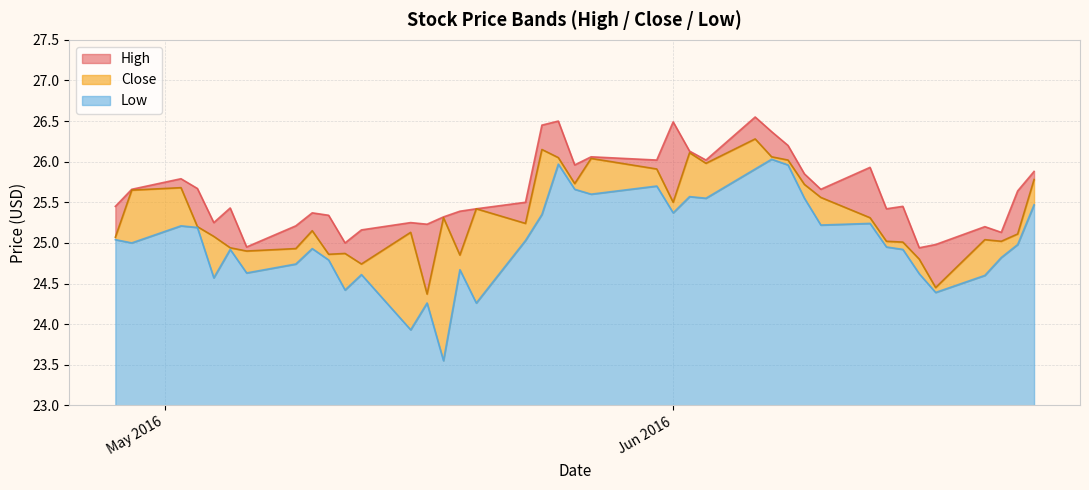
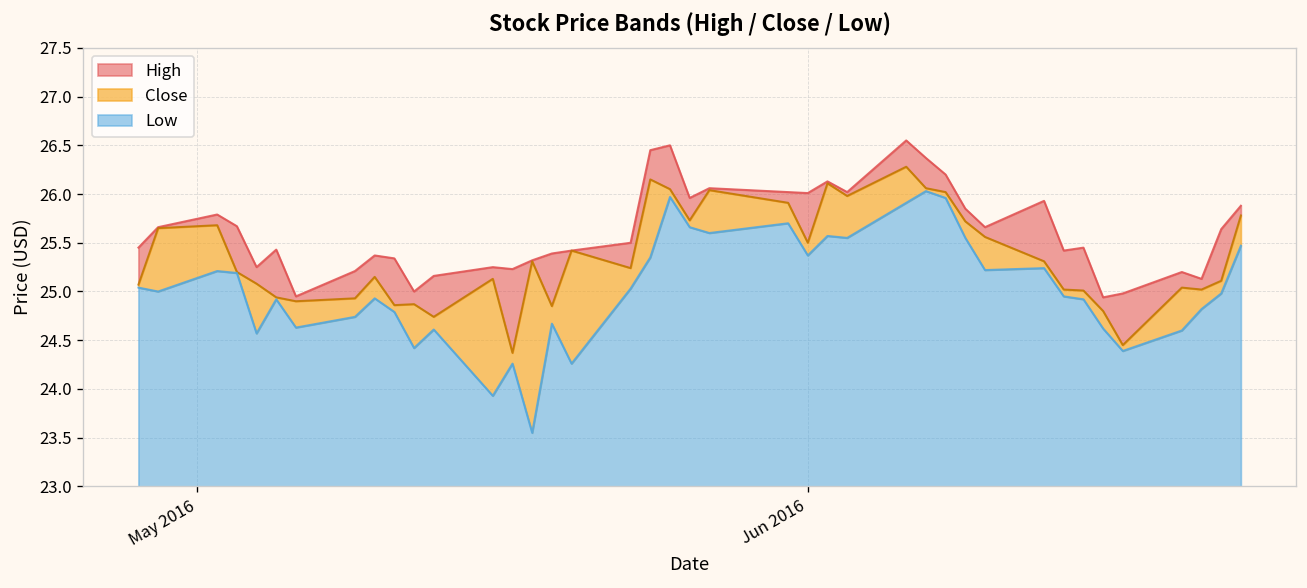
  {
    "High": {
-     "Jun 2016": 26.5
+     "Jun 2016": 26.0
    },
    "Close": {
      "Jun 2016": 25.5
    },
    "Low": {
      "Jun 2016": 25.4
    }
  }
